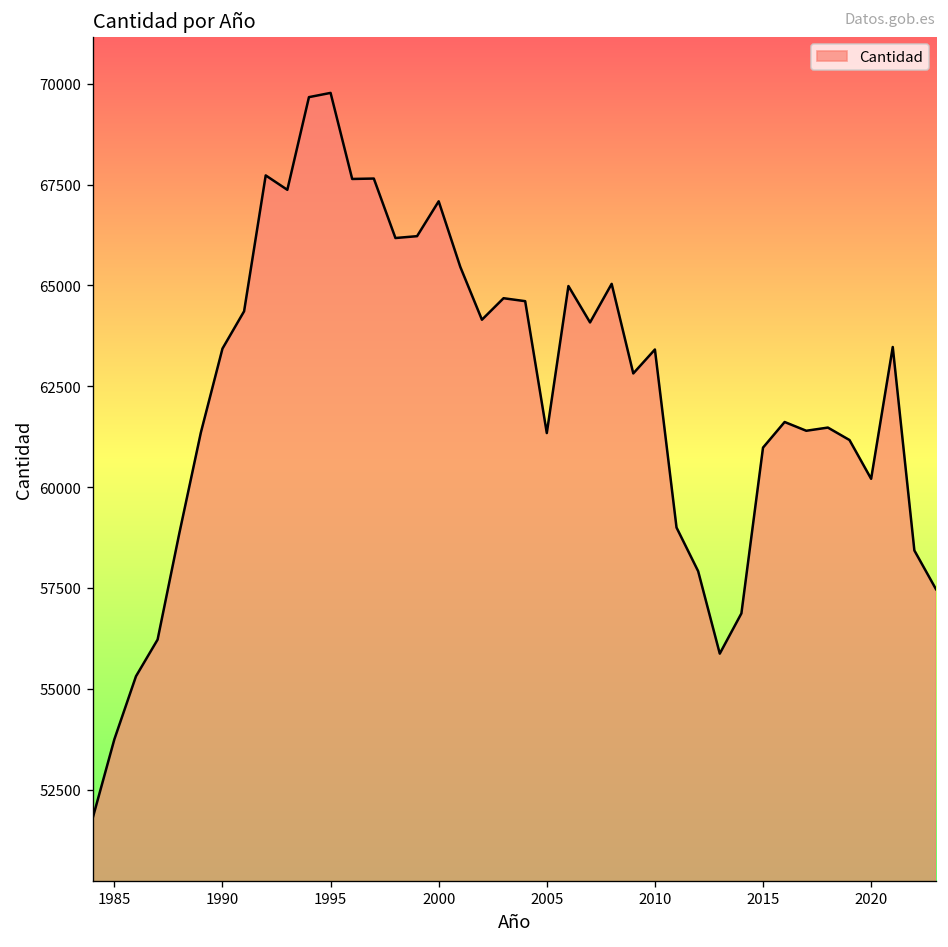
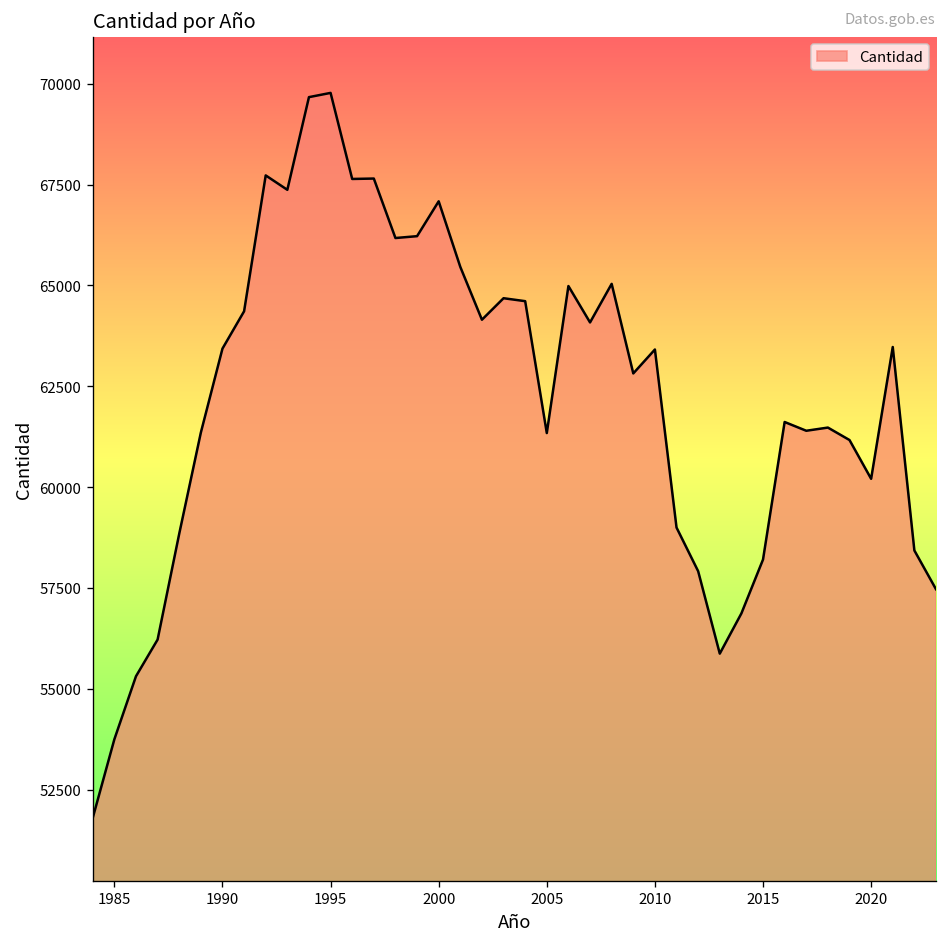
  {
    "1985": 53700,
    "1990": 63400,
    "1995": 69800,
    "2000": 67100,
    "2005": 61300,
    "2010": 63400,
-   "2015": 61000,
+   "2015": 58200,
    "2020": 60200
  }
